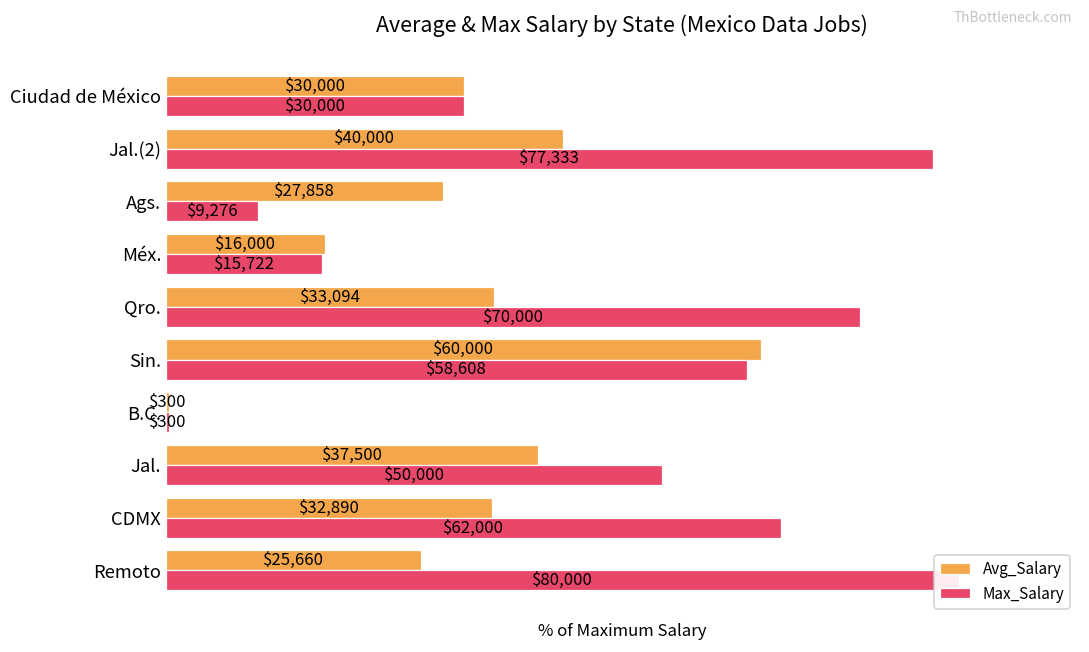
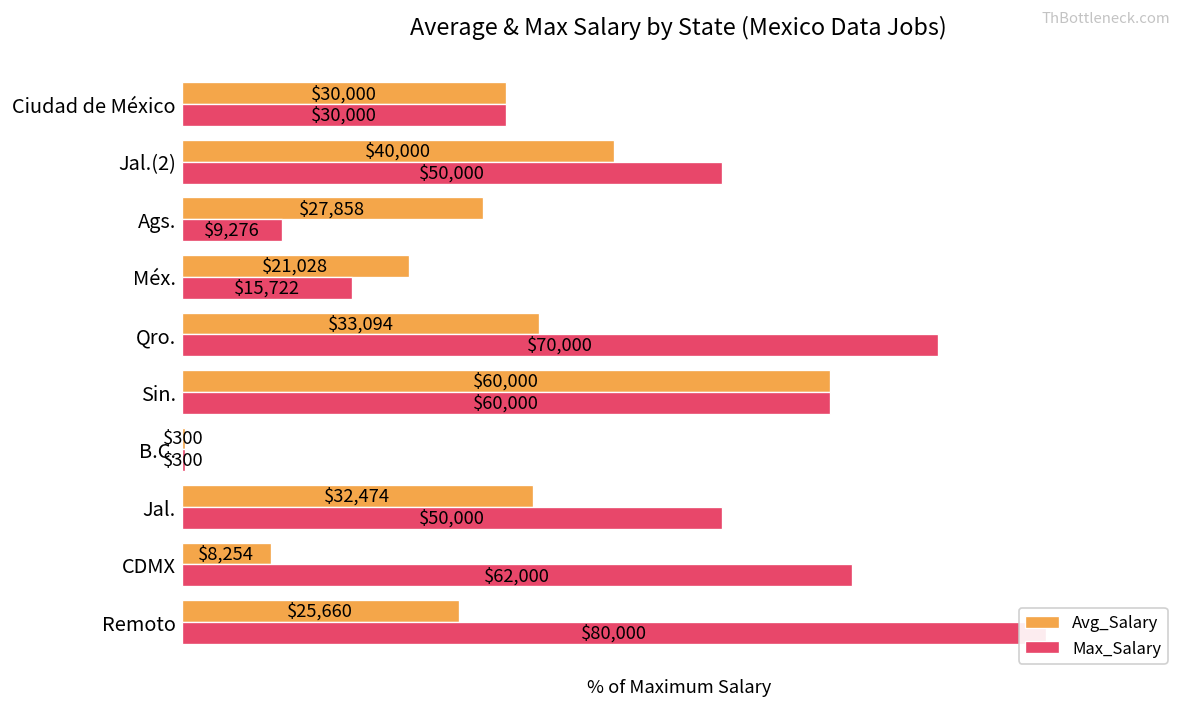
  {
    "Avg_Salary": {
-     "Méx.": "$16,000",
-     "Jal.": "$37,500",
-     "CDMX": "$32,890"
+     "Méx.": "$21,028",
+     "Jal.": "$32,474",
+     "CDMX": "$8,254"
    },
    "Max_Salary": {
-     "Jal.(2)": "$77,333",
-     "Sin.": "$58,608"
+     "Jal.(2)": "$50,000",
+     "Sin.": "$60,000"
    }
  }
